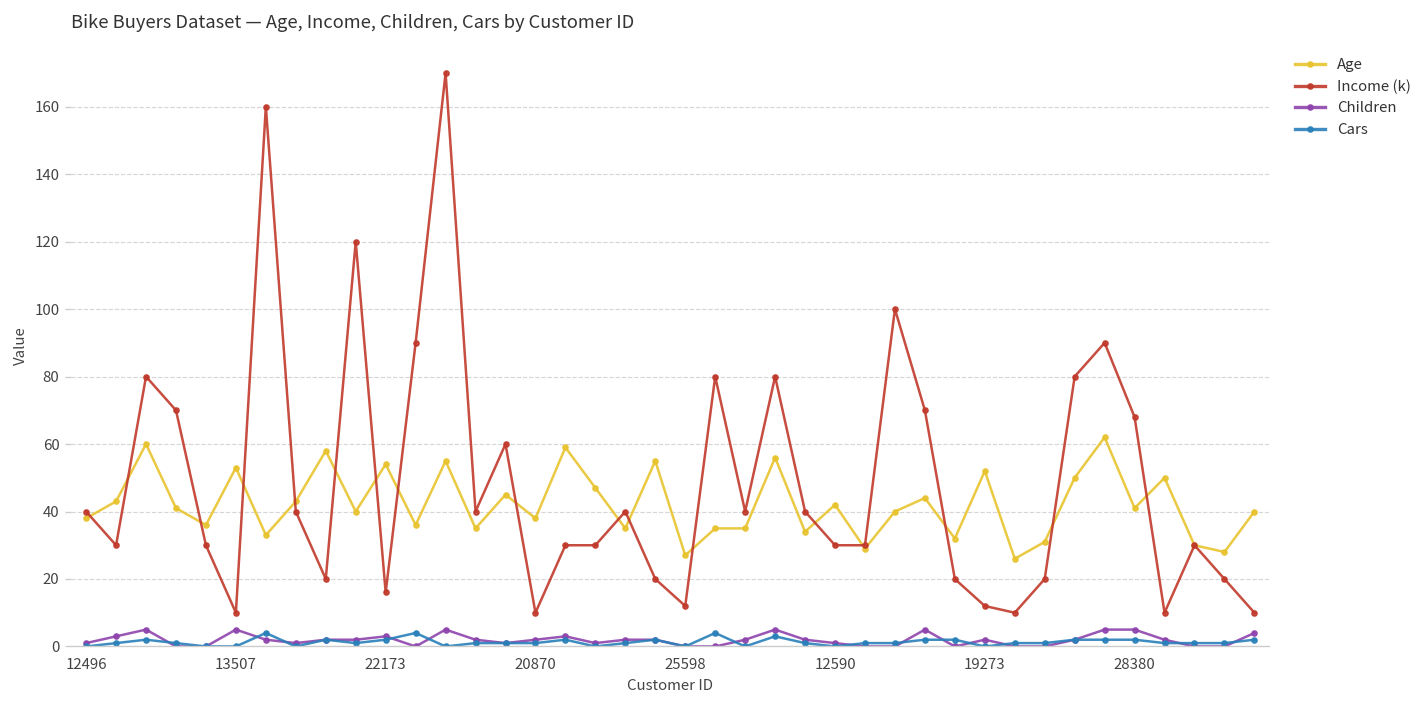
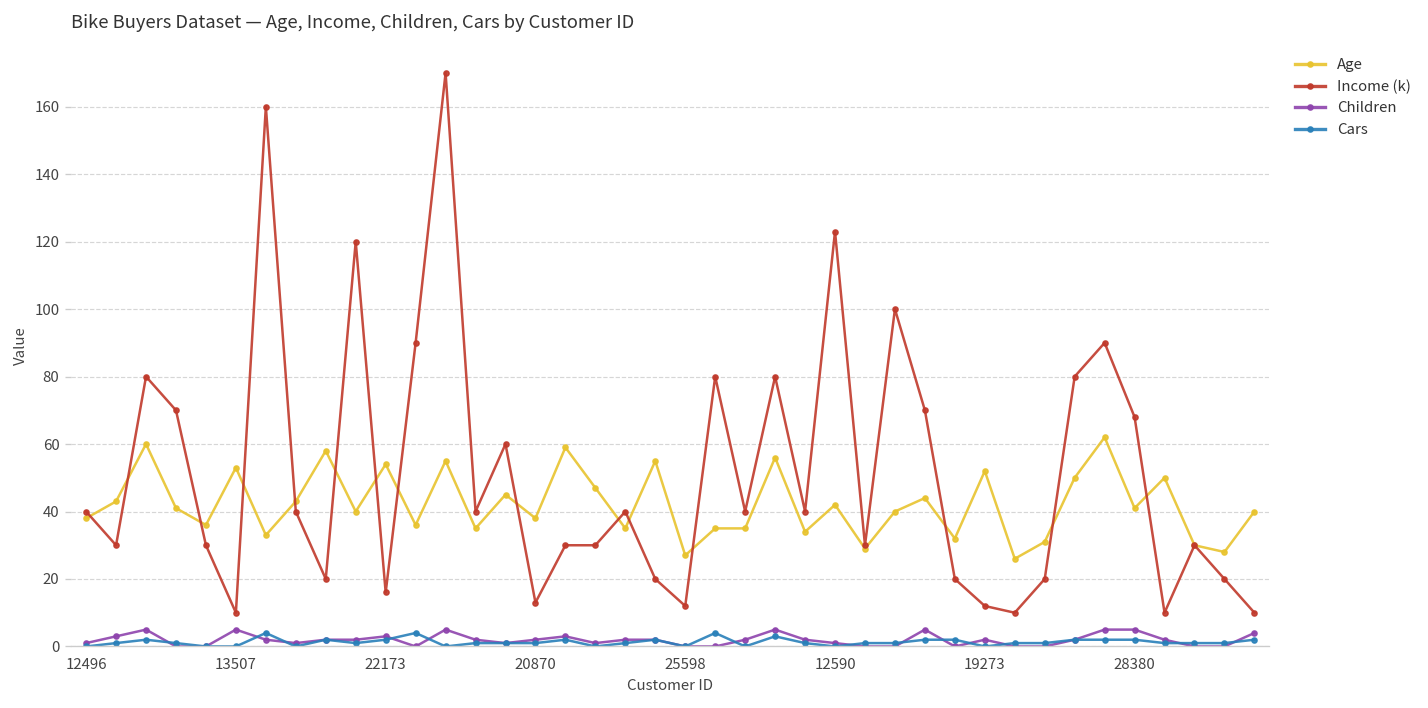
  {
    "Age": {
      "12496": 38,
      "13507": 53,
      "22173": 54,
      "20870": 38,
      "25598": 27,
      "12590": 42,
      "19273": 52,
      "28380": 41
    },
    "Income (k)": {
      "12496": 40,
      "13507": 10,
      "22173": 16,
-     "20870": 10,
+     "20870": 13,
      "25598": 12,
-     "12590": 30,
+     "12590": 123,
      "19273": 12,
      "28380": 68
    },
    "Children": {
      "12496": 1,
      "13507": 5,
      "22173": 3,
      "20870": 2,
      "12590": 1,
      "19273": 2,
      "28380": 5
    },
    "Cars": {
      "12496": 0,
      "13507": 0,
      "22173": 2,
      "20870": 1,
      "12590": 0,
      "19273": 0,
      "28380": 2
    }
  }
